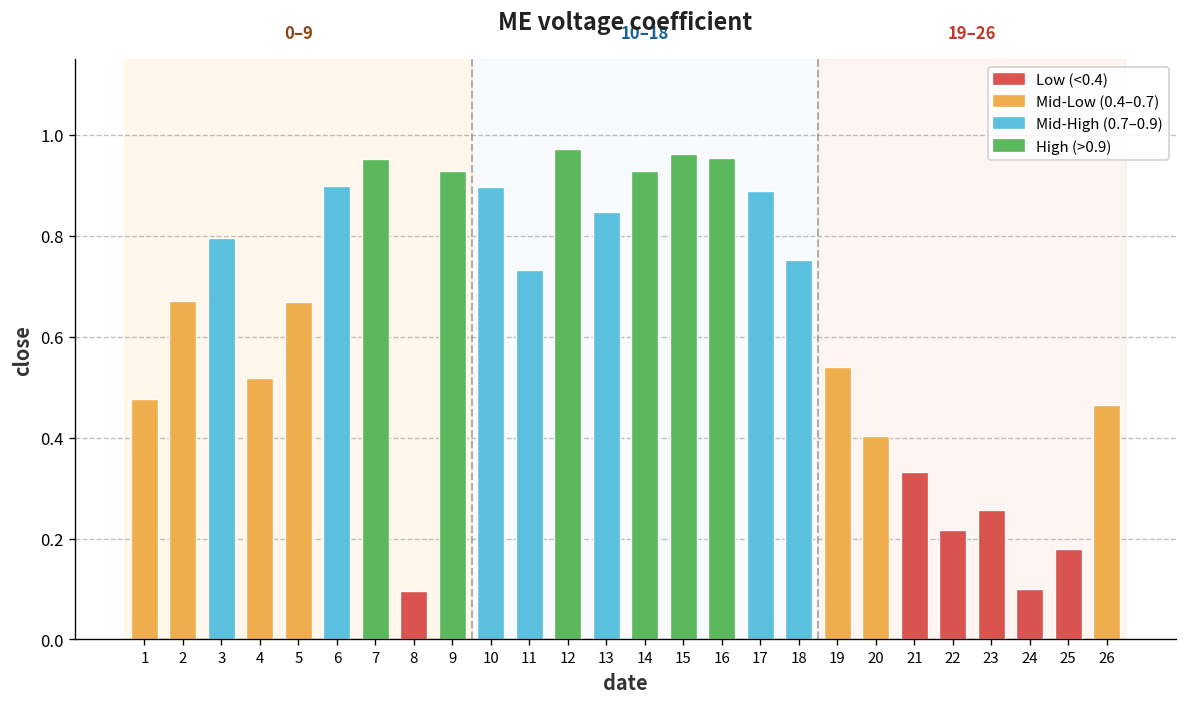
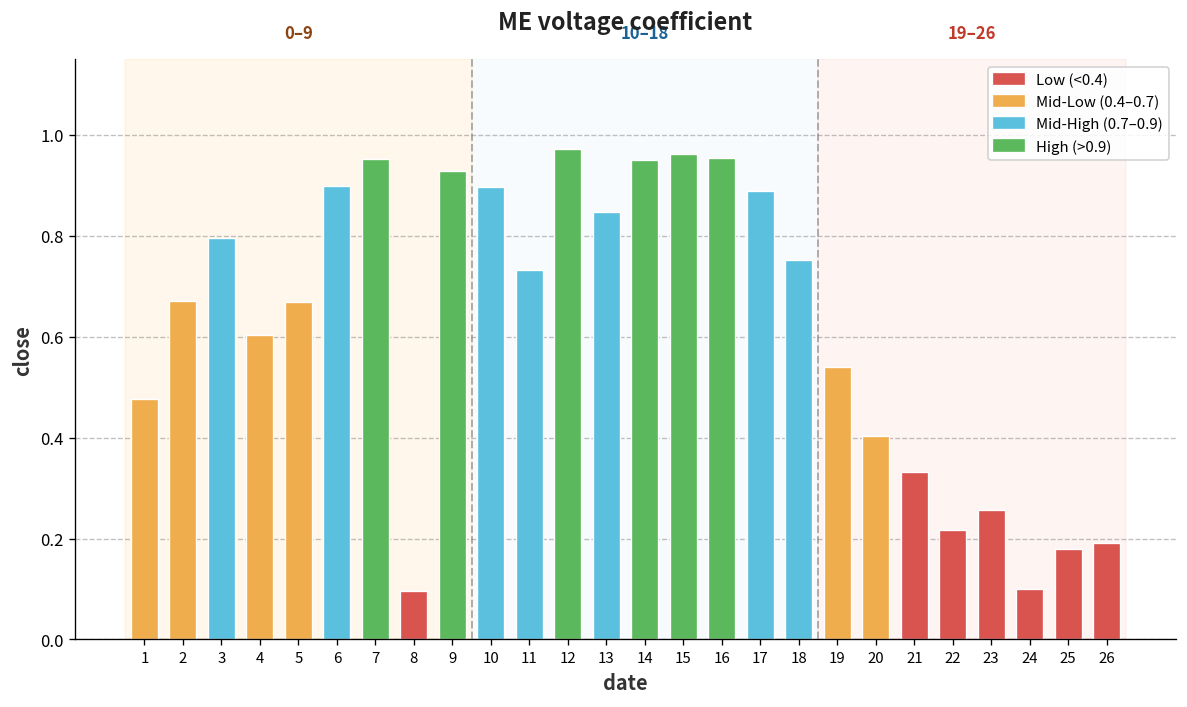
  {
    "1": 0.48,
    "2": 0.67,
    "3": 0.79,
-   "4": 0.52,
+   "4": 0.60,
    "5": 0.67,
    "6": 0.90,
    "7": 0.95,
    "8": 0.10,
    "9": 0.93,
    "10": 0.90,
    "11": 0.73,
    "12": 0.97,
    "13": 0.85,
-   "14": 0.93,
+   "14": 0.95,
    "15": 0.96,
    "16": 0.95,
    "17": 0.89,
    "18": 0.75,
    "19": 0.54,
    "20": 0.40,
    "21": 0.33,
    "22": 0.22,
    "23": 0.26,
    "24": 0.10,
    "25": 0.18,
-   "26": 0.46
+   "26": 0.19
  }
